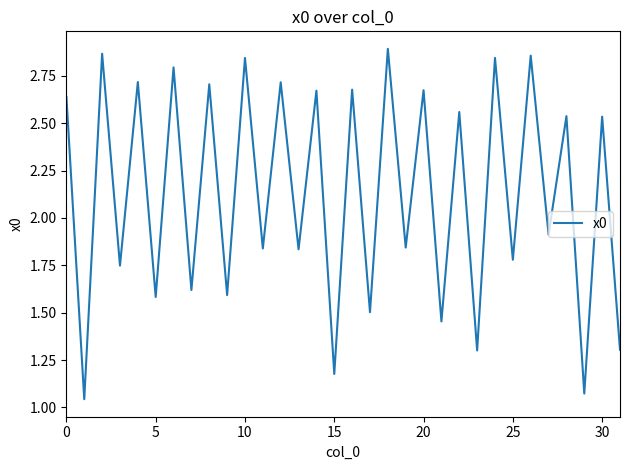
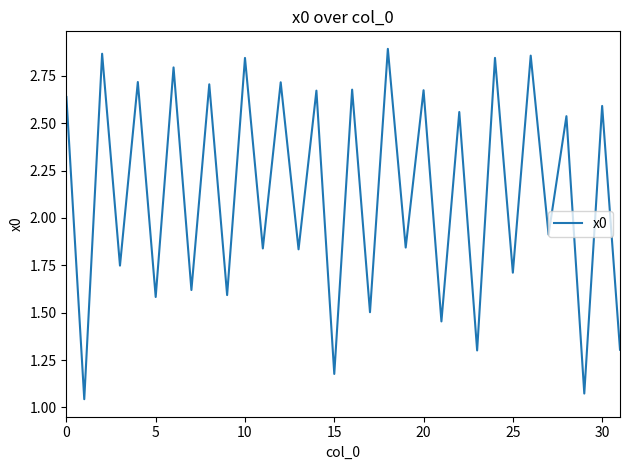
  {
    "0": 2.64,
    "5": 1.58,
    "10": 2.84,
    "15": 1.18,
    "20": 2.67,
-   "25": 1.78,
-   "30": 2.53
+   "25": 1.71,
+   "30": 2.59
  }
